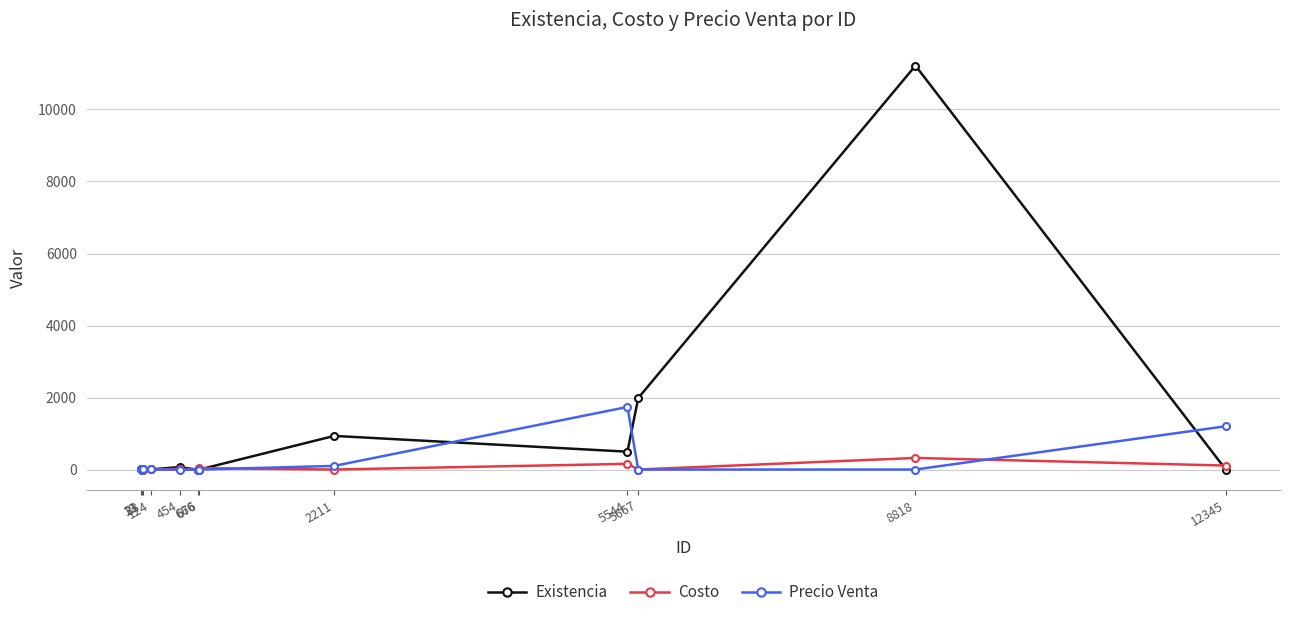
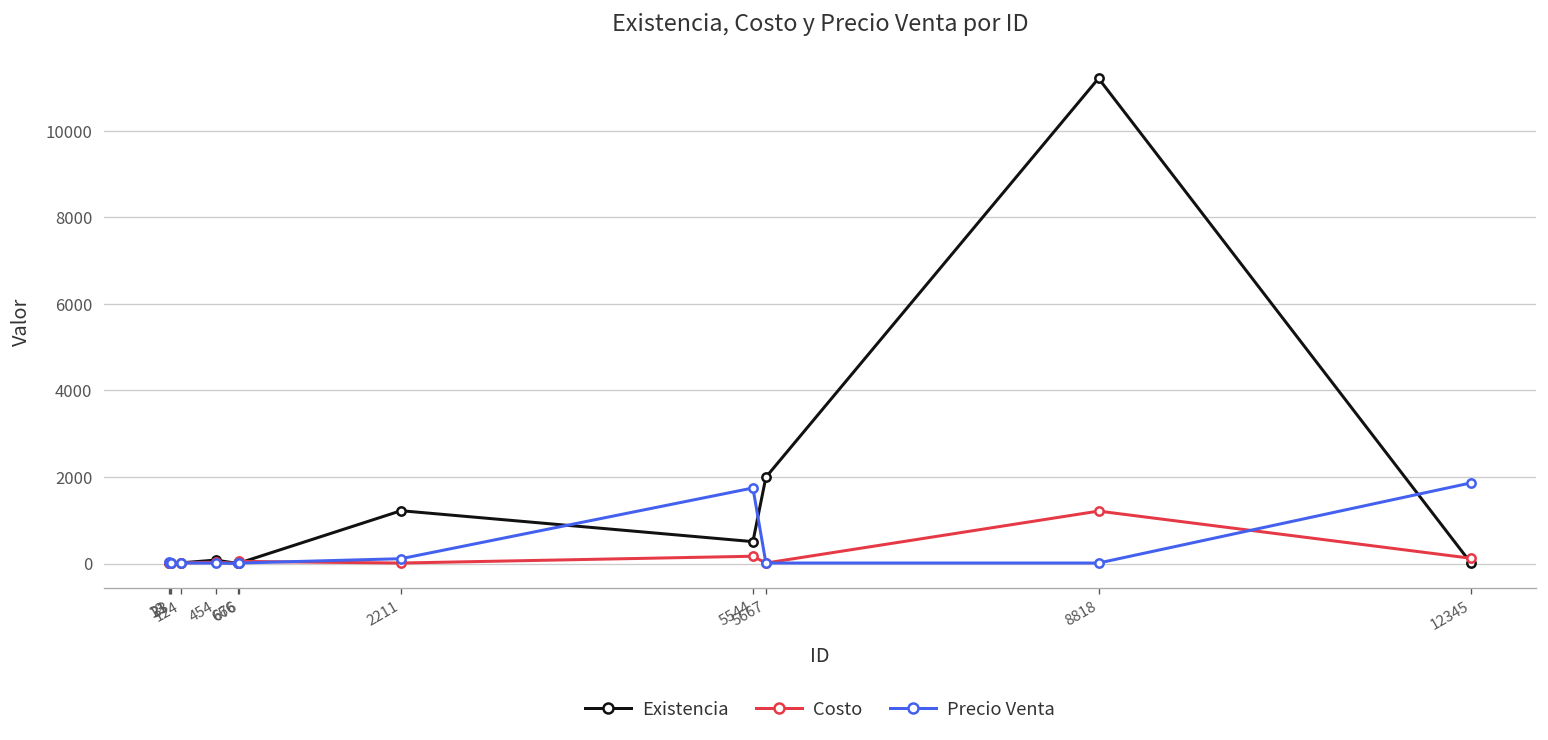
  {
    "Existencia": {
-     "2211": 900,
+     "2211": 1200,
      "5544": 500,
      "5667": 2000,
      "8818": 11200,
      "12345": 0
    },
    "Costo": {
      "2211": 0,
      "5544": 200,
-     "8818": 300,
+     "8818": 1200,
      "12345": 100
    },
    "Precio Venta": {
      "2211": 100,
      "5544": 1700,
      "8818": 0,
-     "12345": 1200
+     "12345": 1900
    }
  }
